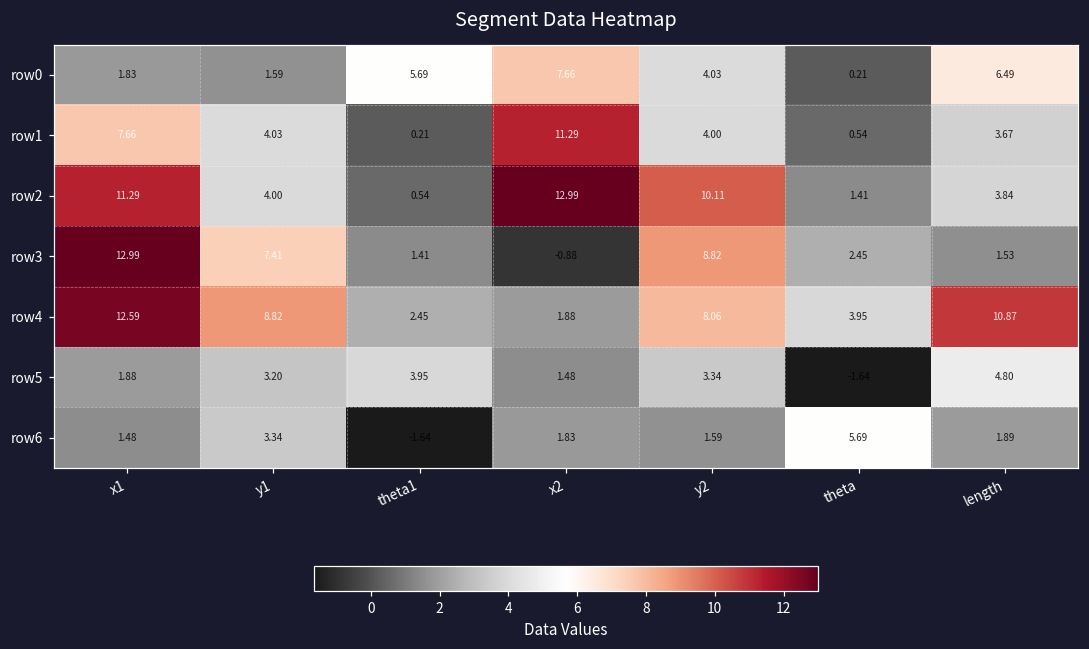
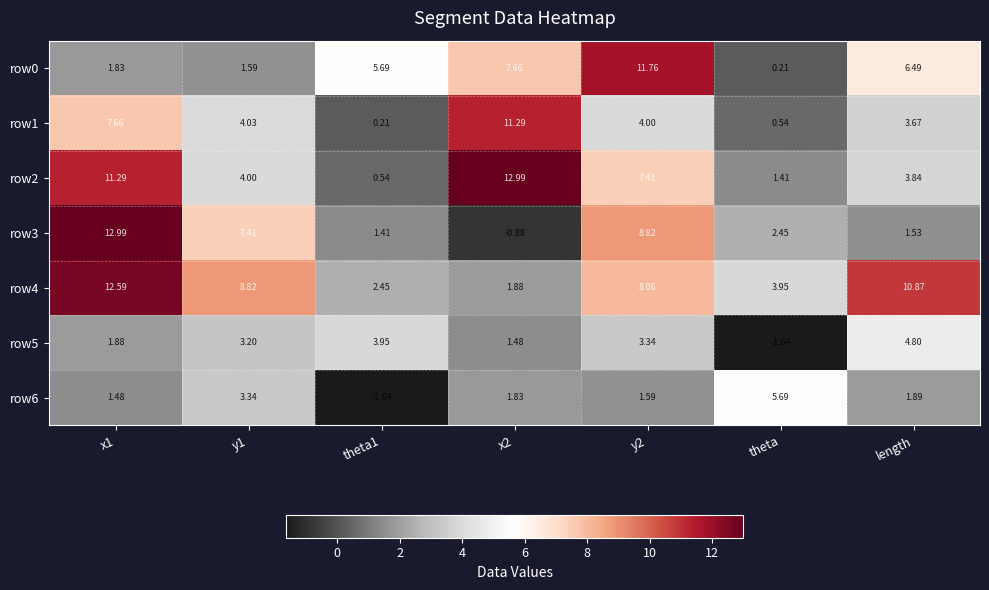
  {
    "row0": {
      "x1": 1.83,
      "y1": 1.59,
      "theta1": 5.69,
      "x2": 7.66,
-     "y2": 4.03,
+     "y2": 11.76,
      "theta": 0.21,
      "length": 6.49
    },
    "row1": {
      "x1": 7.66,
      "y1": 4.03,
      "theta1": 0.21,
      "x2": 11.29,
      "y2": 4.00,
      "theta": 0.54,
      "length": 3.67
    },
    "row2": {
      "x1": 11.29,
      "y1": 4.00,
      "theta1": 0.54,
      "x2": 12.99,
-     "y2": 10.11,
+     "y2": 7.41,
      "theta": 1.41,
      "length": 3.84
    },
    "row3": {
      "x1": 12.99,
      "y1": 7.41,
      "theta1": 1.41,
      "y2": 8.82,
      "theta": 2.45,
      "length": 1.53
    },
    "row4": {
      "x1": 12.59,
      "y1": 8.82,
      "theta1": 2.45,
      "x2": 1.88,
      "y2": 8.06,
      "theta": 3.95,
      "length": 10.87
    },
    "row5": {
      "x1": 1.88,
      "y1": 3.20,
      "theta1": 3.95,
      "x2": 1.48,
      "y2": 3.34,
      "length": 4.80
    },
    "row6": {
      "x1": 1.48,
      "y1": 3.34,
      "x2": 1.83,
      "y2": 1.59,
      "theta": 5.69,
      "length": 1.89
    }
  }
